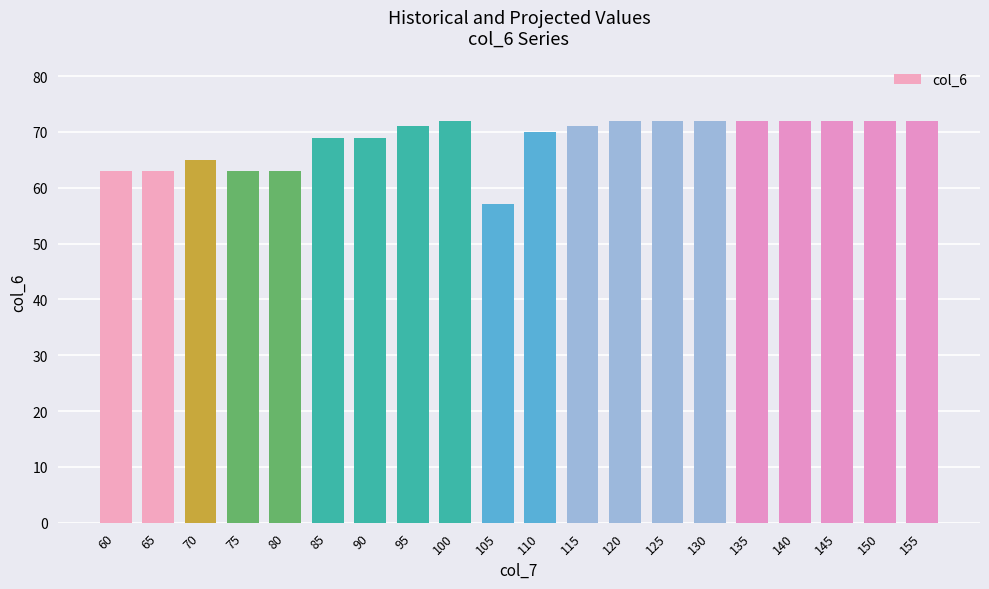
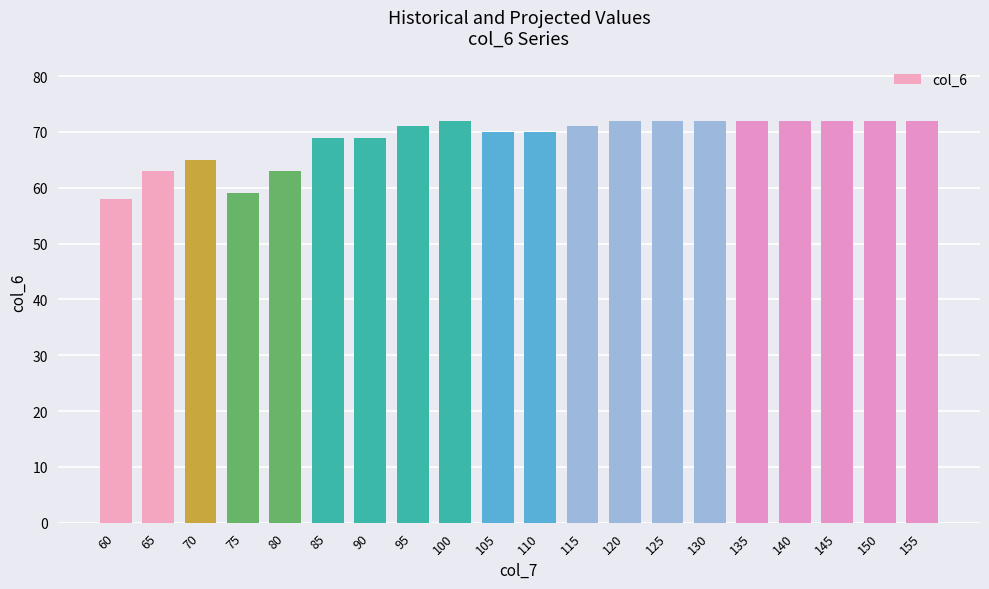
  {
-   "60": 63,
+   "60": 58,
    "65": 63,
    "70": 65,
-   "75": 63,
+   "75": 59,
    "80": 63,
    "85": 69,
    "90": 69,
    "95": 71,
    "100": 72,
-   "105": 57,
+   "105": 70,
    "110": 70,
    "115": 71,
    "120": 72,
    "125": 72,
    "130": 72,
    "135": 72,
    "140": 72,
    "145": 72,
    "150": 72,
    "155": 72
  }
